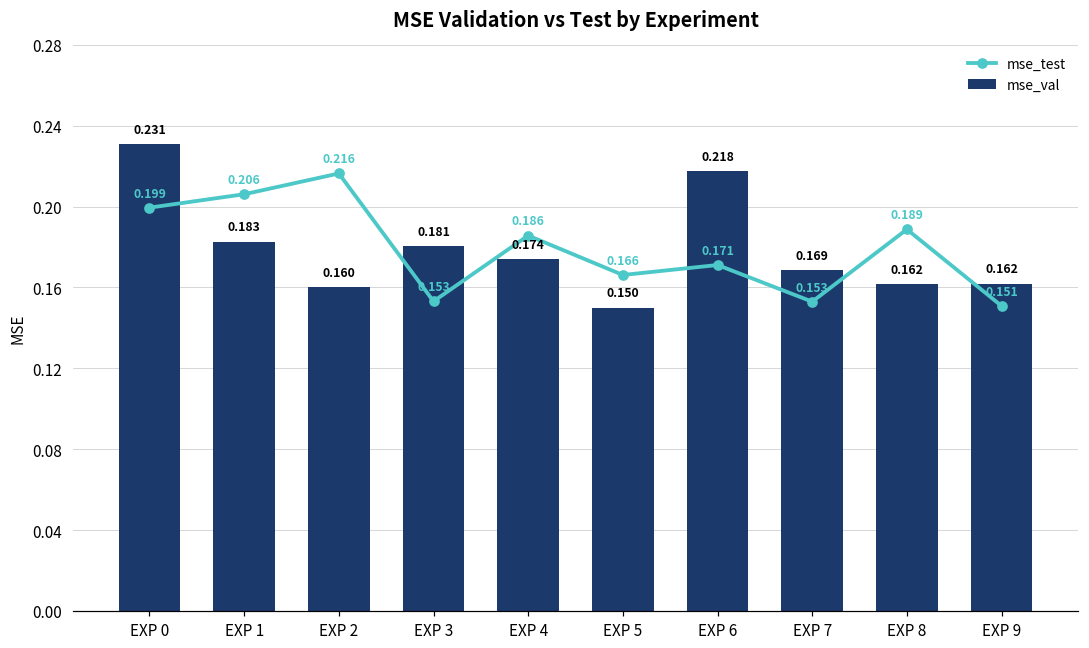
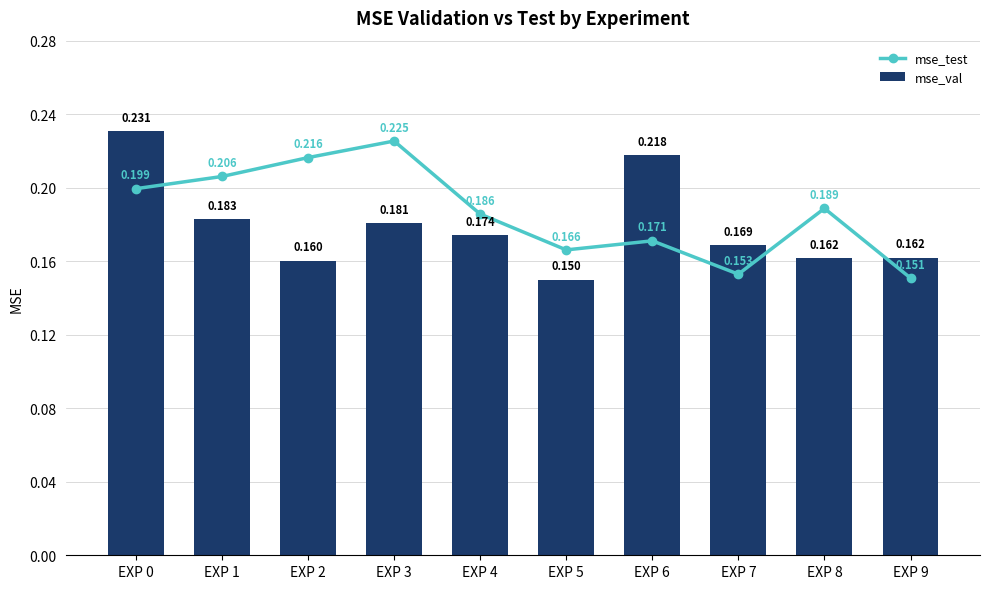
  {
    "mse_test": {
      "EXP 0": 0.199,
      "EXP 1": 0.206,
      "EXP 2": 0.216,
-     "EXP 3": 0.153,
+     "EXP 3": 0.225,
      "EXP 4": 0.186,
      "EXP 5": 0.166,
      "EXP 6": 0.171,
      "EXP 7": 0.153,
      "EXP 8": 0.189,
      "EXP 9": 0.151
    },
    "mse_val": {
      "EXP 0": 0.231,
      "EXP 1": 0.183,
      "EXP 2": 0.160,
      "EXP 3": 0.181,
      "EXP 5": 0.150,
      "EXP 6": 0.218,
      "EXP 7": 0.169,
      "EXP 8": 0.162,
      "EXP 9": 0.162
    }
  }
